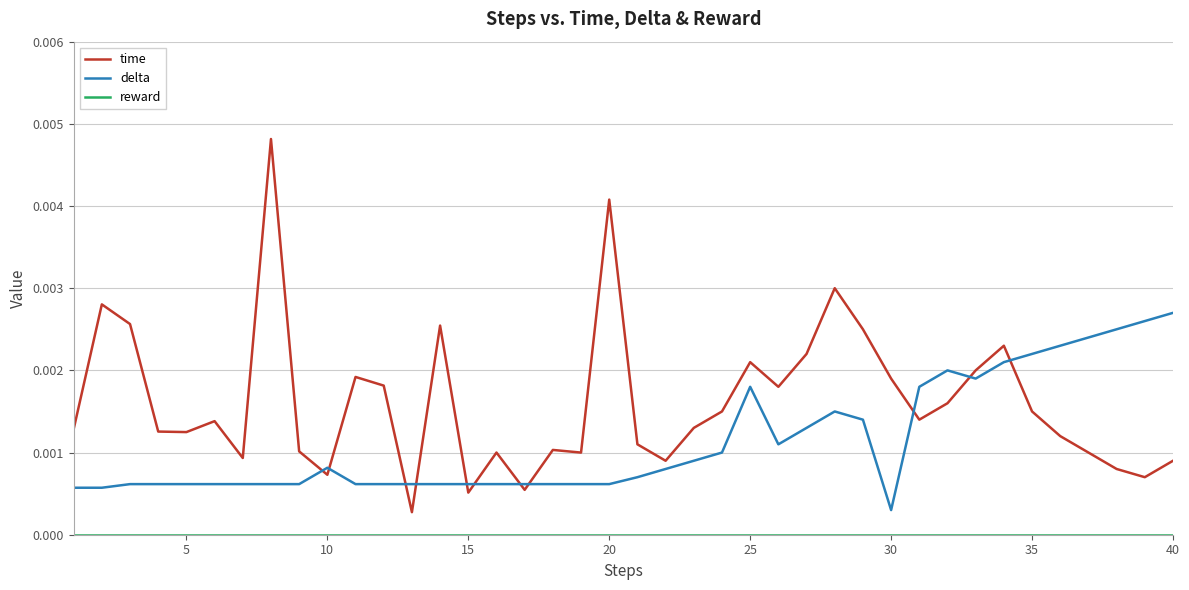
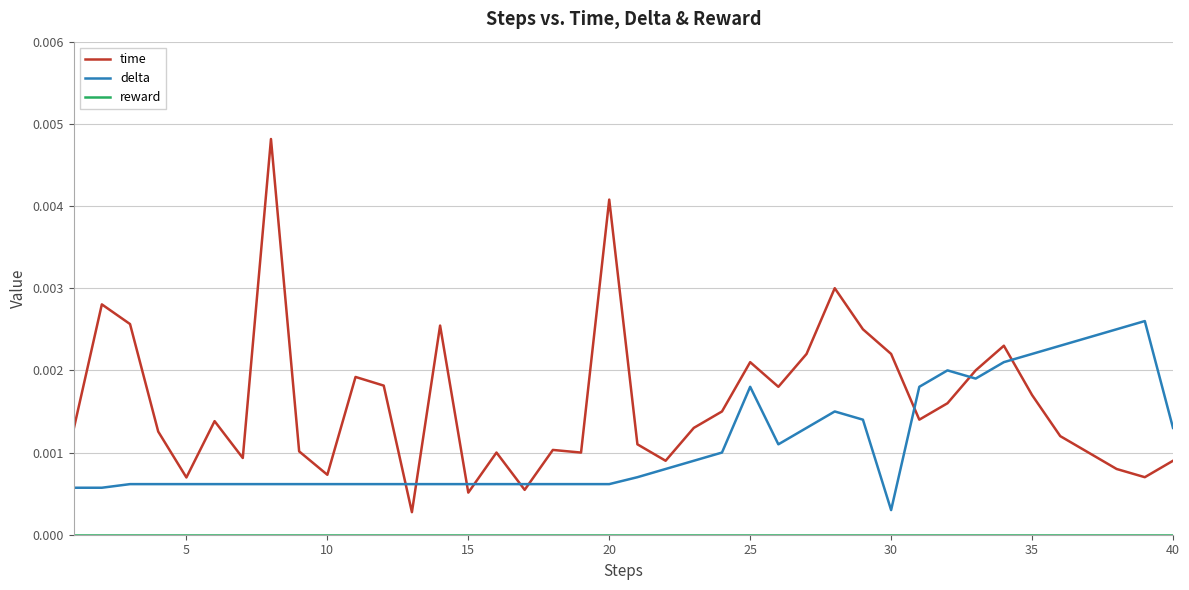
  {
    "time": {
-     "5": 0.0012,
+     "5": 0.0007,
      "10": 0.0007,
      "15": 0.0005,
      "20": 0.0041,
      "25": 0.0021,
-     "30": 0.0019,
-     "35": 0.0015,
+     "30": 0.0022,
+     "35": 0.0017,
      "40": 0.0009
    },
    "delta": {
      "5": 0.0006,
-     "10": 0.0008,
+     "10": 0.0006,
      "15": 0.0006,
      "20": 0.0006,
      "25": 0.0018,
      "30": 0.0003,
      "35": 0.0022,
-     "40": 0.0027
+     "40": 0.0013
    },
    "reward": {
      "5": 0.0000,
      "10": 0.0000,
      "15": 0.0000,
      "20": 0.0000,
      "25": 0.0000,
      "30": 0.0000,
      "35": 0.0000,
      "40": 0.0000
    }
  }
